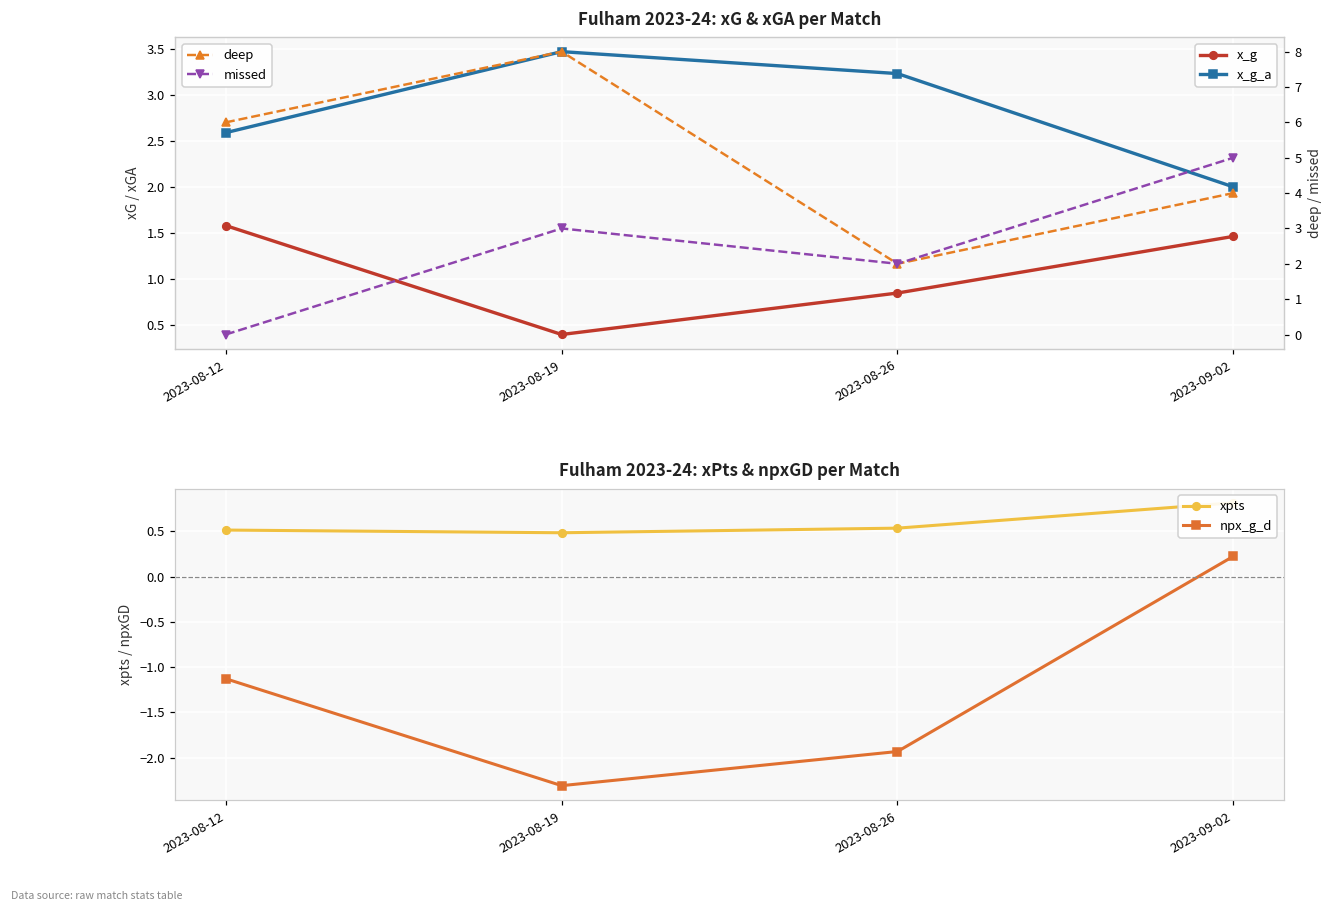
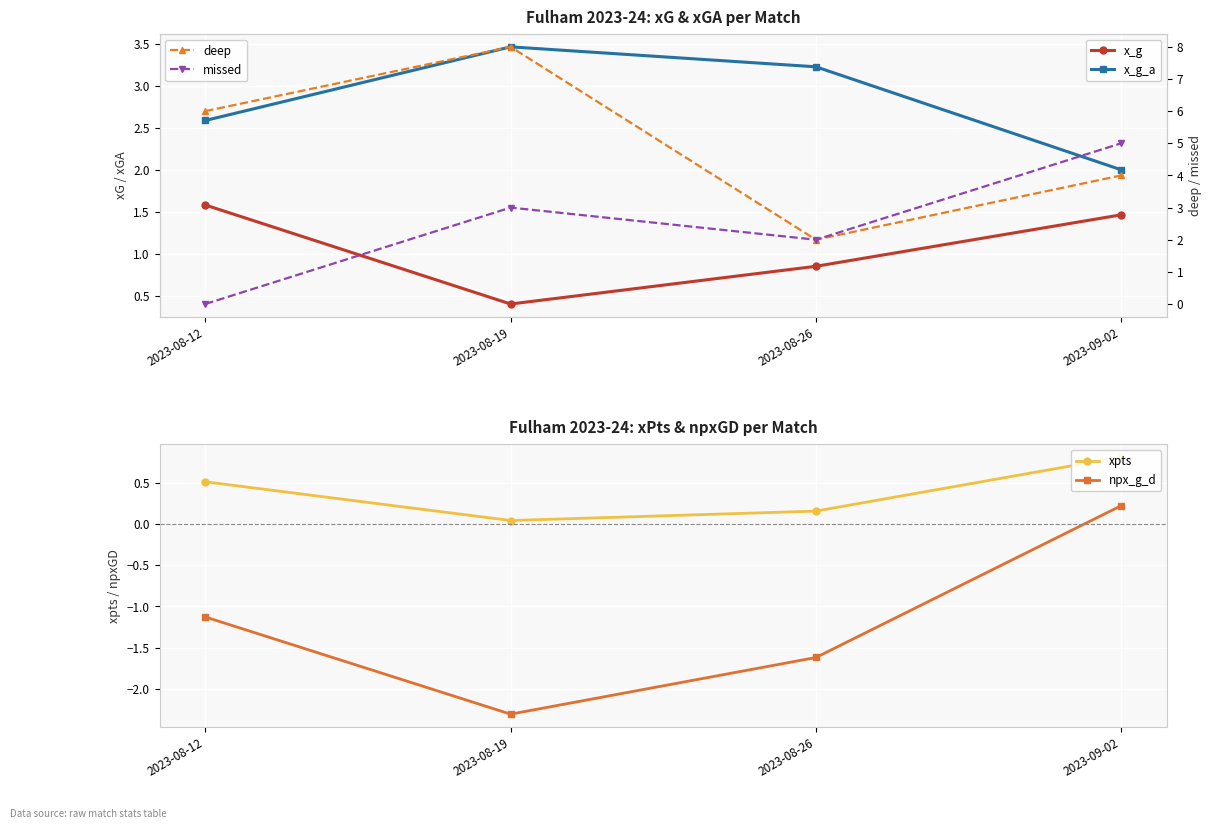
  {
    "Fulham 2023-24: xPts & npxGD per Match": {
      "xpts": {
        "2023-08-12": 0.5,
-       "2023-08-19": 0.5,
-       "2023-08-26": 0.5
+       "2023-08-19": 0.0,
+       "2023-08-26": 0.2
      },
      "npx_g_d": {
        "2023-08-12": -1.1,
        "2023-08-19": -2.3,
-       "2023-08-26": -1.9,
+       "2023-08-26": -1.6,
        "2023-09-02": 0.2
      }
    }
  }
